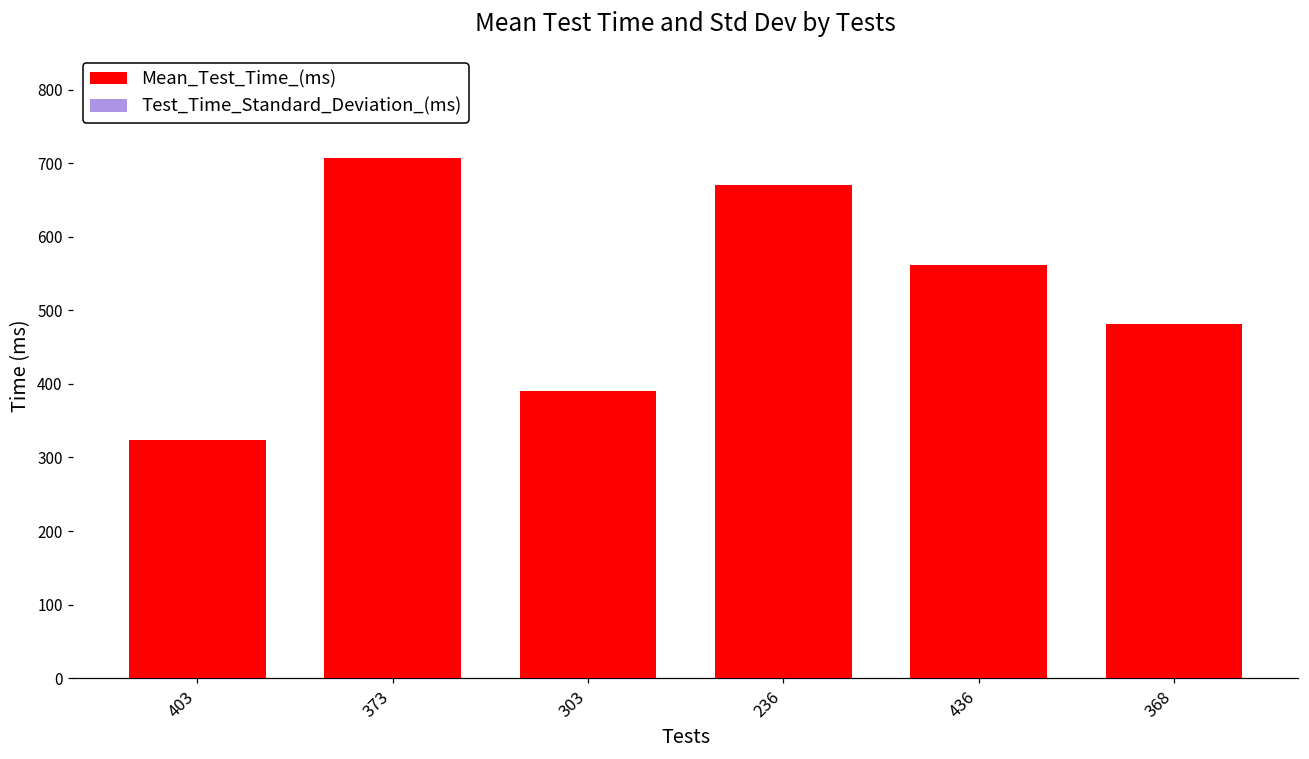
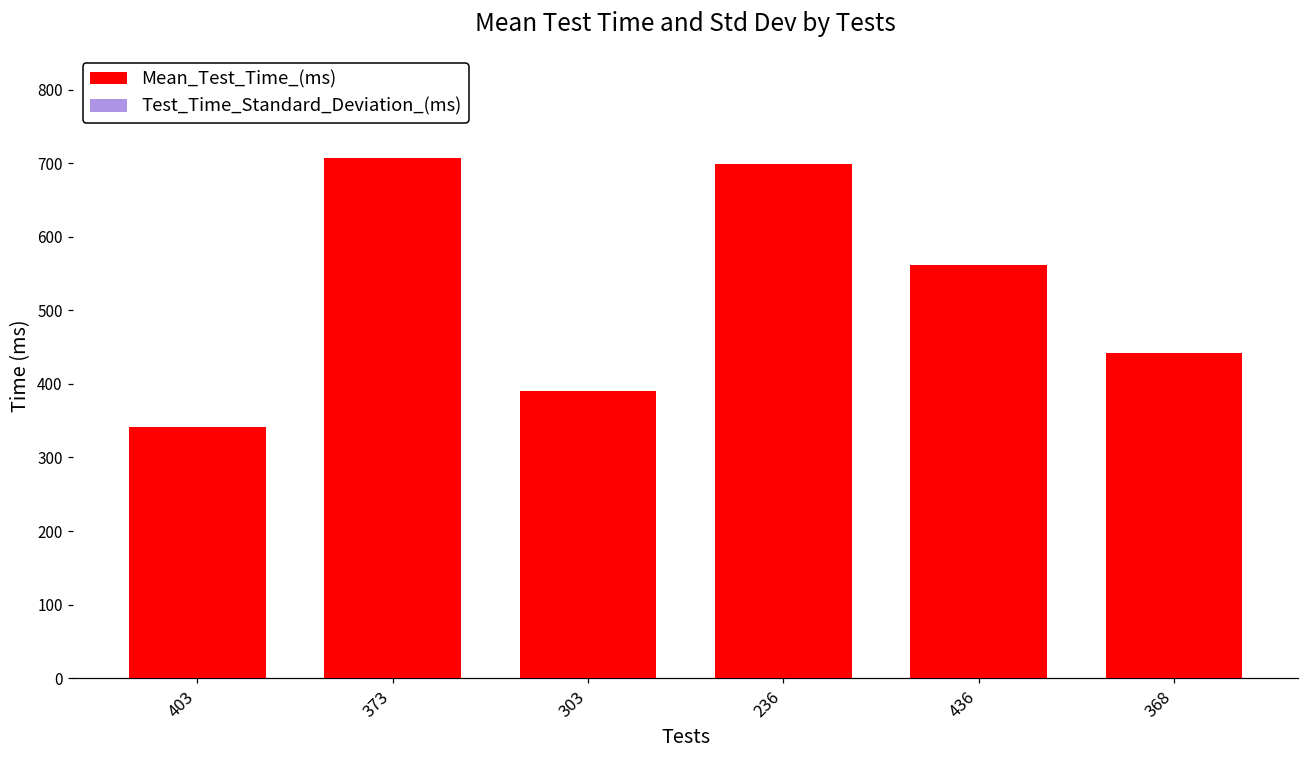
  {
    "Mean_Test_Time_(ms)": {
-     "403": 320,
+     "403": 340,
      "373": 710,
      "303": 390,
-     "236": 670,
+     "236": 700,
      "436": 560,
-     "368": 480
+     "368": 440
    }
  }
